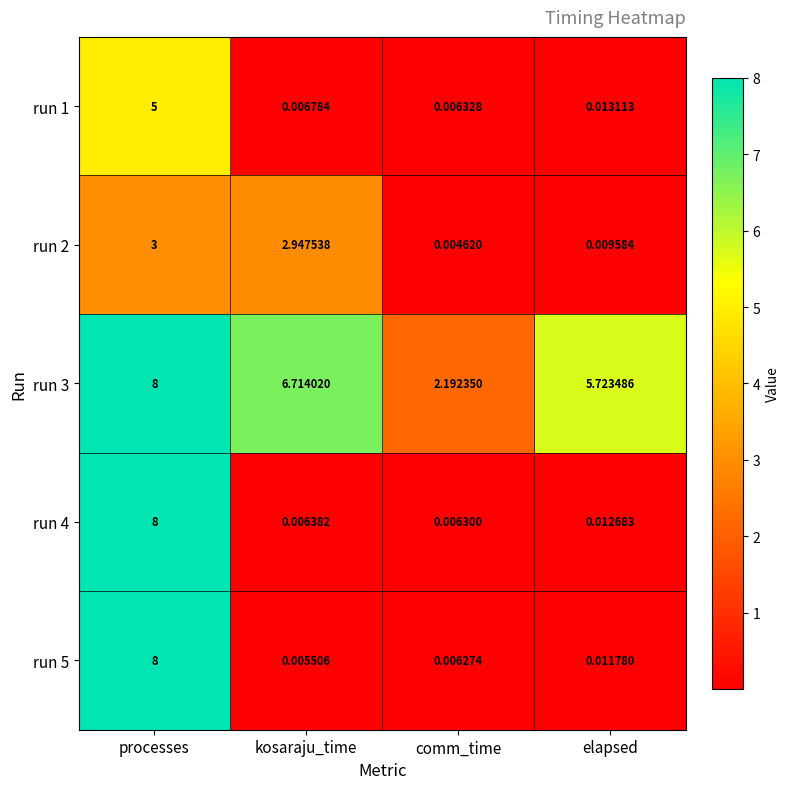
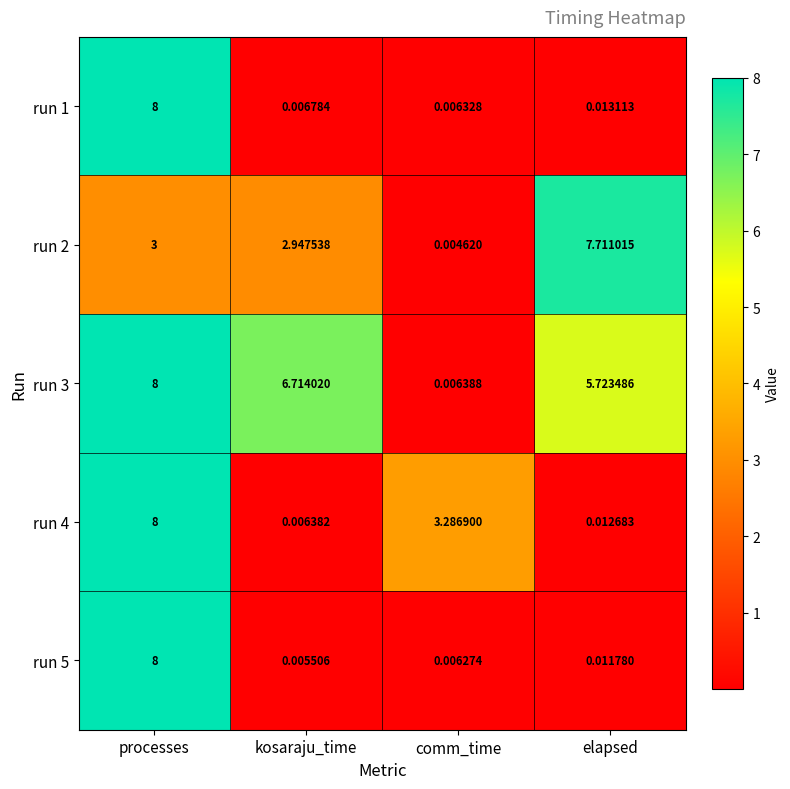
  {
    "run 1": {
-     "processes": 5,
+     "processes": 8,
      "kosaraju_time": 0.006784,
      "comm_time": 0.006328,
      "elapsed": 0.013113
    },
    "run 2": {
      "processes": 3,
      "kosaraju_time": 2.947538,
      "comm_time": 0.004620,
-     "elapsed": 0.009584
+     "elapsed": 7.711015
    },
    "run 3": {
      "processes": 8,
      "kosaraju_time": 6.714020,
-     "comm_time": 2.192350,
+     "comm_time": 0.006388,
      "elapsed": 5.723486
    },
    "run 4": {
      "processes": 8,
      "kosaraju_time": 0.006382,
-     "comm_time": 0.006300,
+     "comm_time": 3.286900,
      "elapsed": 0.012683
    },
    "run 5": {
      "processes": 8,
      "kosaraju_time": 0.005506,
      "comm_time": 0.006274,
      "elapsed": 0.011780
    }
  }
